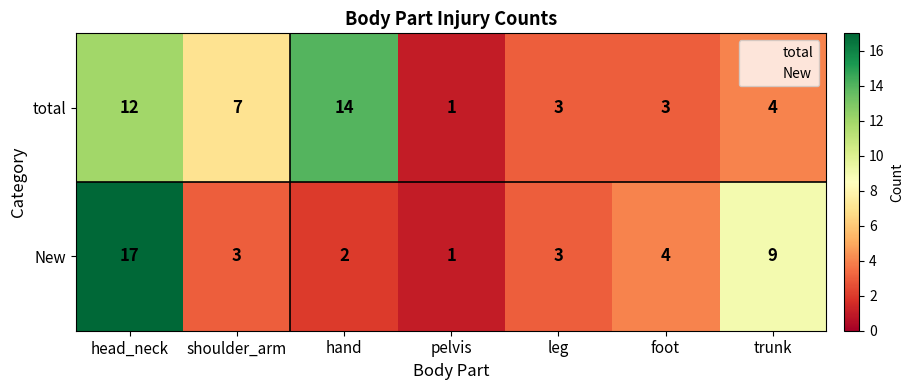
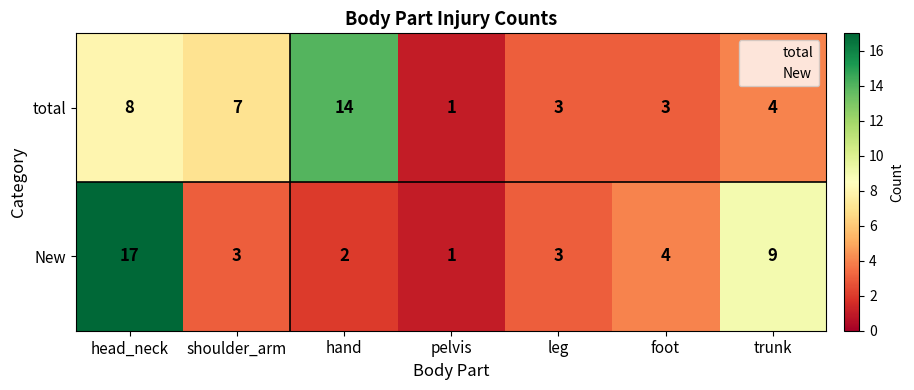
  {
    "total": {
-     "head_neck": 12,
+     "head_neck": 8,
      "shoulder_arm": 7,
      "hand": 14,
      "pelvis": 1,
      "leg": 3,
      "foot": 3,
      "trunk": 4
    },
    "New": {
      "head_neck": 17,
      "shoulder_arm": 3,
      "hand": 2,
      "pelvis": 1,
      "leg": 3,
      "foot": 4,
      "trunk": 9
    }
  }
